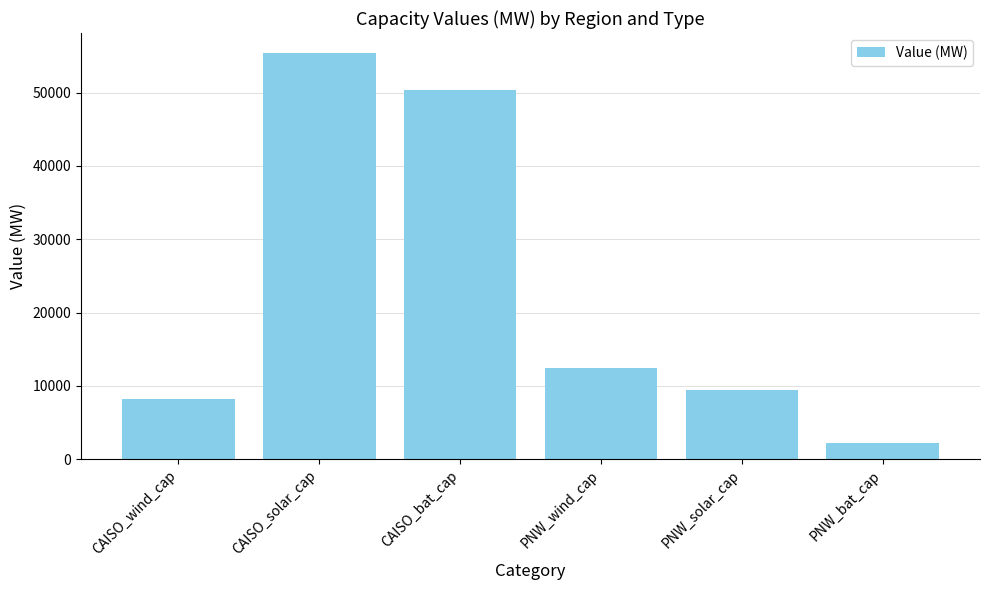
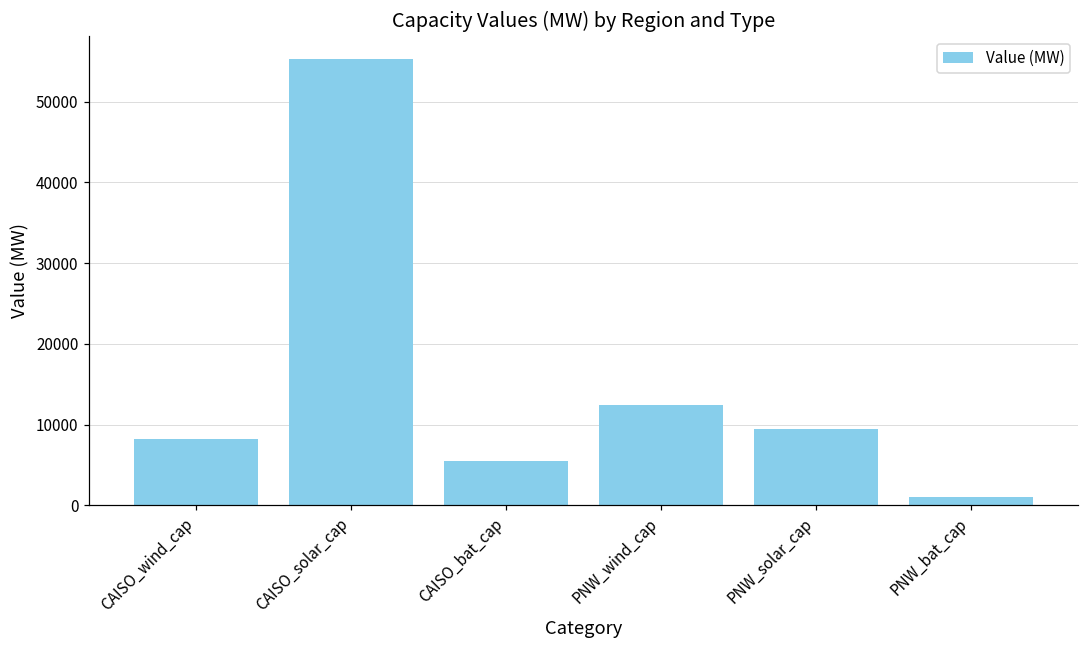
  {
    "CAISO_wind_cap": 8000,
    "CAISO_solar_cap": 55000,
-   "CAISO_bat_cap": 50000,
+   "CAISO_bat_cap": 5000,
    "PNW_wind_cap": 12000,
    "PNW_solar_cap": 9000,
-   "PNW_bat_cap": 2000
+   "PNW_bat_cap": 1000
  }
